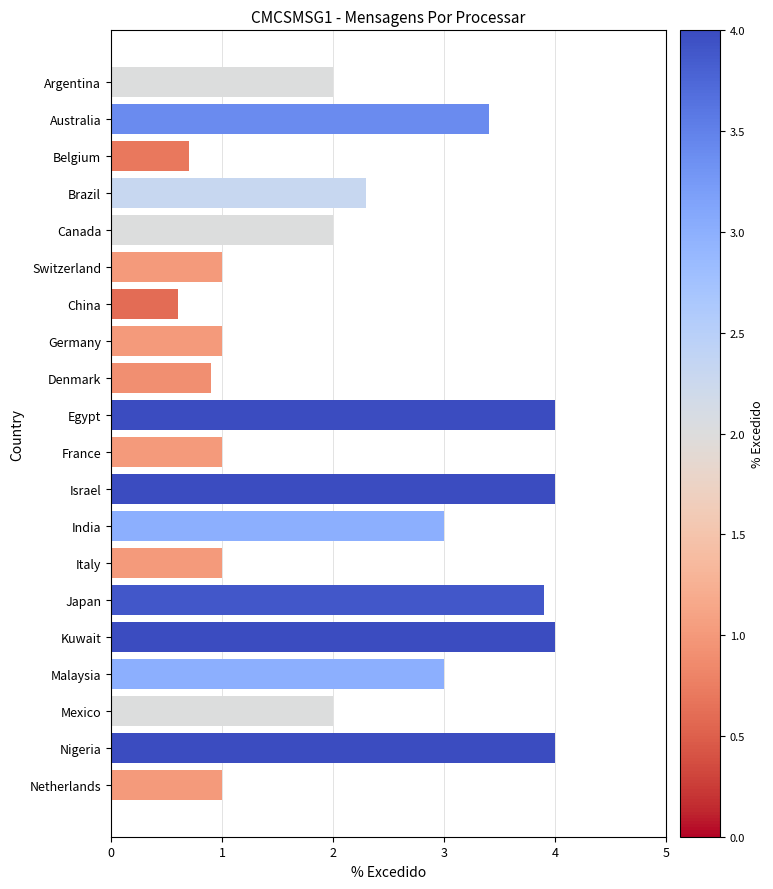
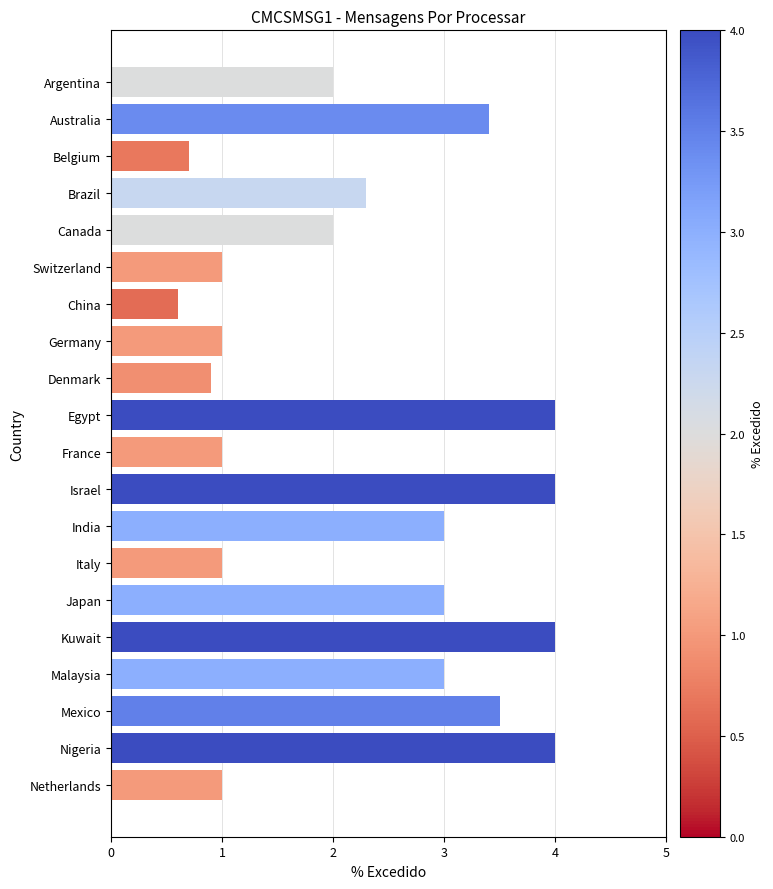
  {
    "Argentina": 2.0,
    "Australia": 3.4,
    "Belgium": 0.7,
    "Brazil": 2.3,
    "Canada": 2.0,
    "Switzerland": 1.0,
    "China": 0.6,
    "Germany": 1.0,
    "Denmark": 0.9,
    "Egypt": 4.0,
    "France": 1.0,
    "Israel": 4.0,
    "India": 3.0,
    "Italy": 1.0,
-   "Japan": 3.9,
+   "Japan": 3.0,
    "Kuwait": 4.0,
    "Malaysia": 3.0,
-   "Mexico": 2.0,
+   "Mexico": 3.5,
    "Nigeria": 4.0,
    "Netherlands": 1.0
  }
